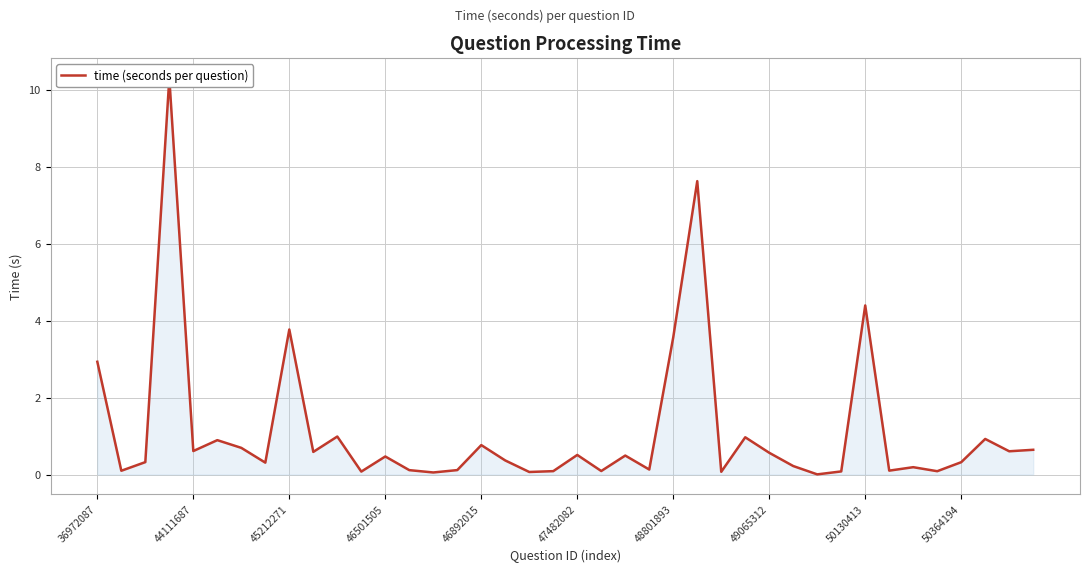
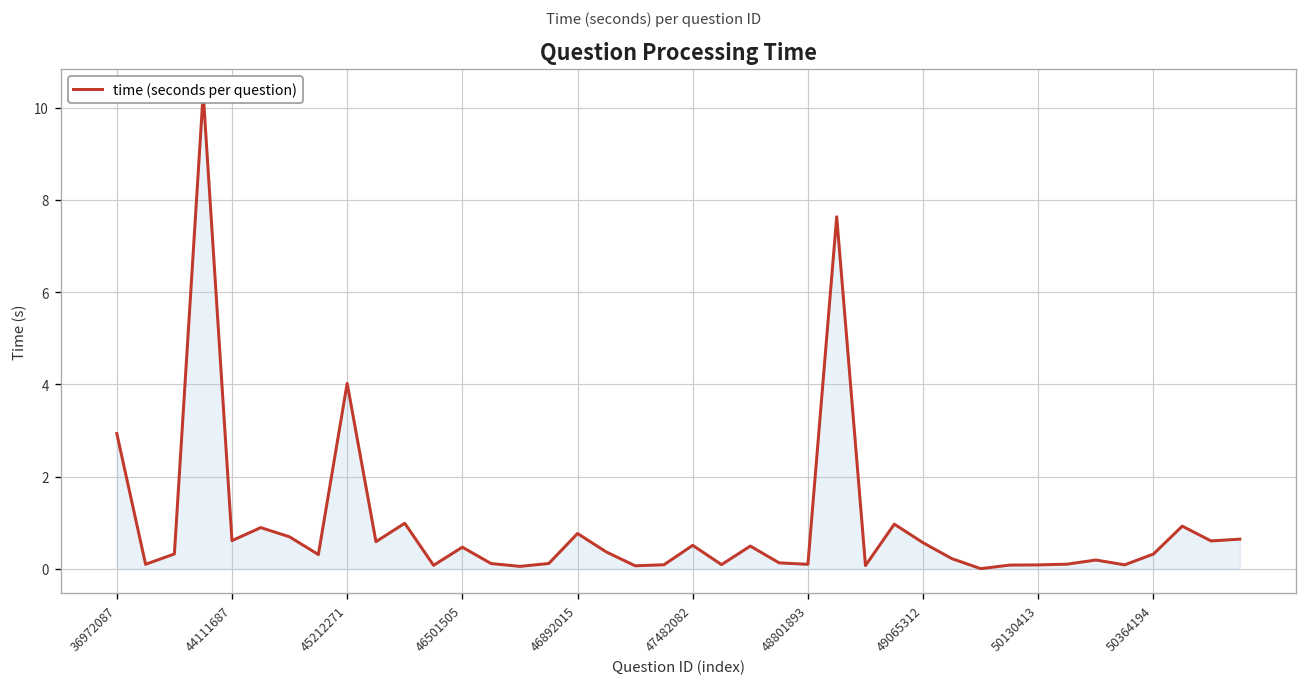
  {
    "36972087": 2.9,
    "44111687": 0.6,
-   "45212271": 3.8,
+   "45212271": 4.0,
    "46501505": 0.5,
    "46892015": 0.8,
    "47482082": 0.5,
-   "48801893": 3.6,
+   "48801893": 0.1,
    "49065312": 0.6,
-   "50130413": 4.4,
+   "50130413": 0.1,
    "50364194": 0.3
  }
